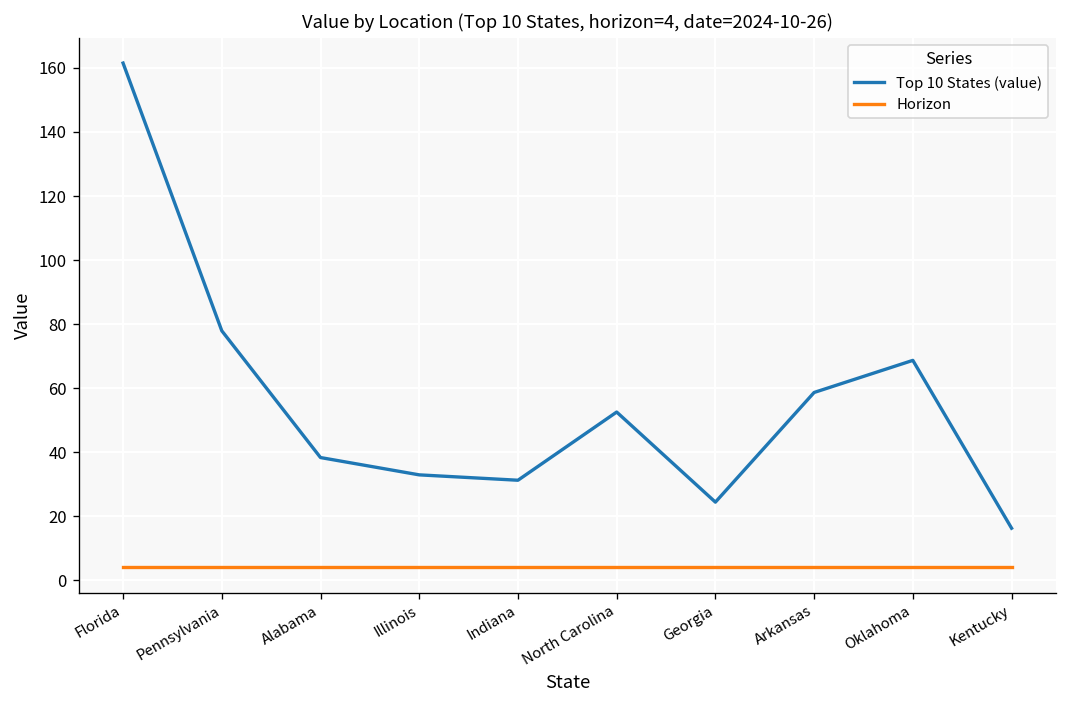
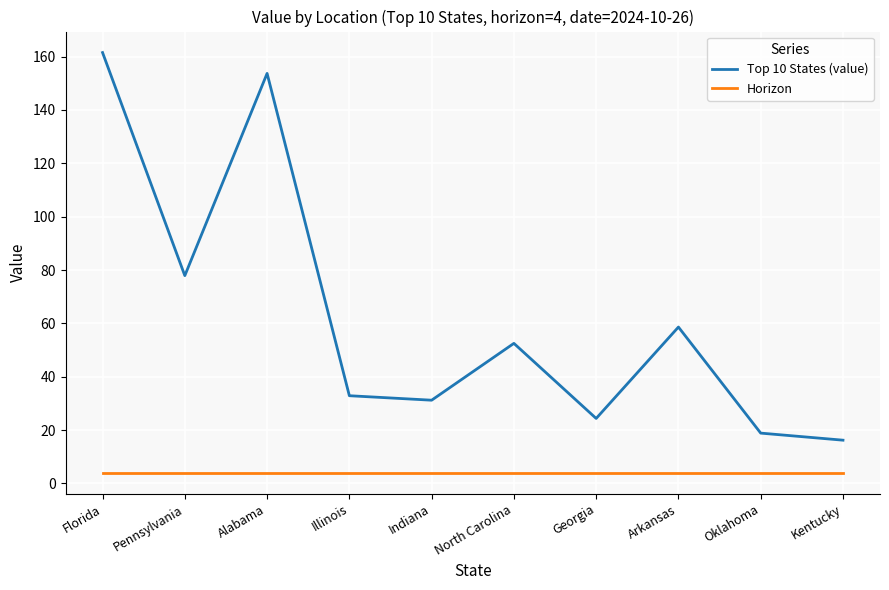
  {
    "Top 10 States (value)": {
      "Florida": 162,
      "Pennsylvania": 78,
-     "Alabama": 38,
+     "Alabama": 154,
      "Illinois": 33,
      "Indiana": 31,
      "North Carolina": 53,
      "Georgia": 24,
      "Arkansas": 59,
-     "Oklahoma": 69,
+     "Oklahoma": 19,
      "Kentucky": 16
    },
    "Horizon": {
      "Florida": 4,
      "Pennsylvania": 4,
      "Alabama": 4,
      "Illinois": 4,
      "Indiana": 4,
      "North Carolina": 4,
      "Georgia": 4,
      "Arkansas": 4,
      "Oklahoma": 4,
      "Kentucky": 4
    }
  }
